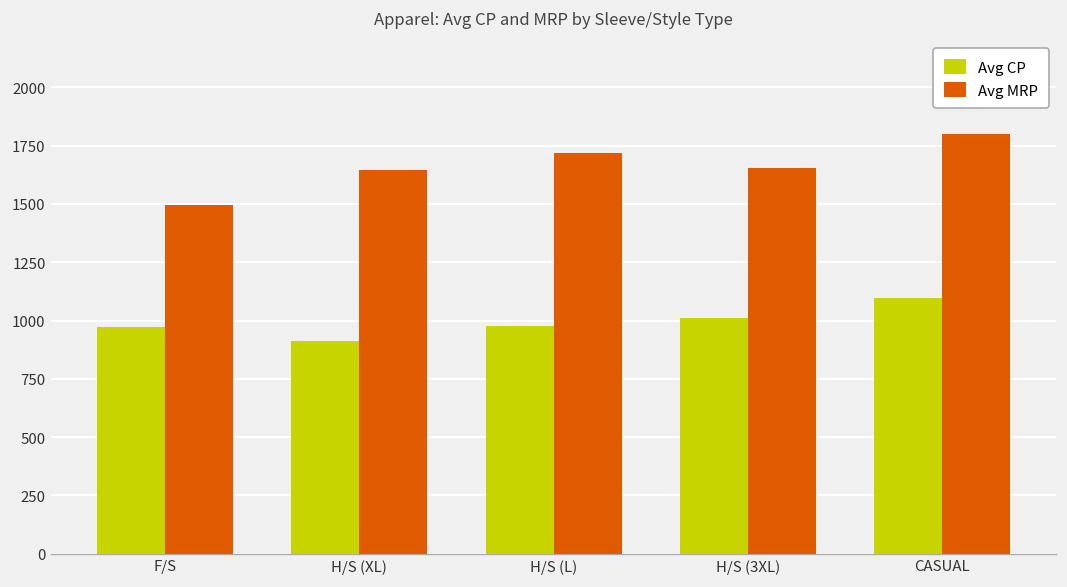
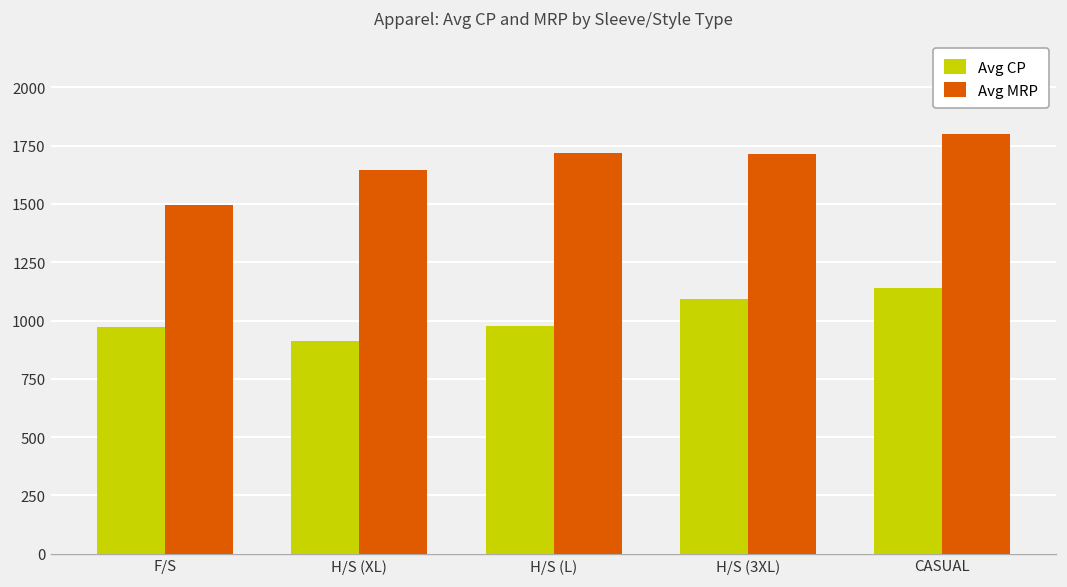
  {
    "Avg CP": {
      "F/S": 970,
      "H/S (XL)": 910,
      "H/S (L)": 980,
-     "H/S (3XL)": 1010,
-     "CASUAL": 1100
+     "H/S (3XL)": 1090,
+     "CASUAL": 1140
    },
    "Avg MRP": {
      "F/S": 1500,
      "H/S (XL)": 1650,
      "H/S (L)": 1720,
-     "H/S (3XL)": 1660,
+     "H/S (3XL)": 1710,
      "CASUAL": 1800
    }
  }
